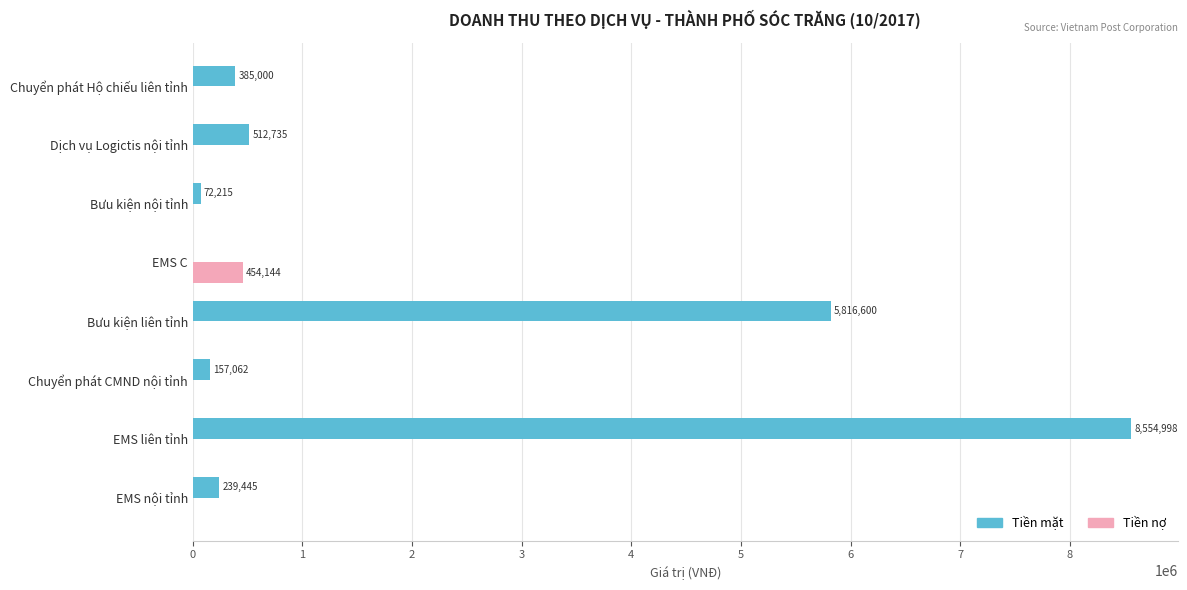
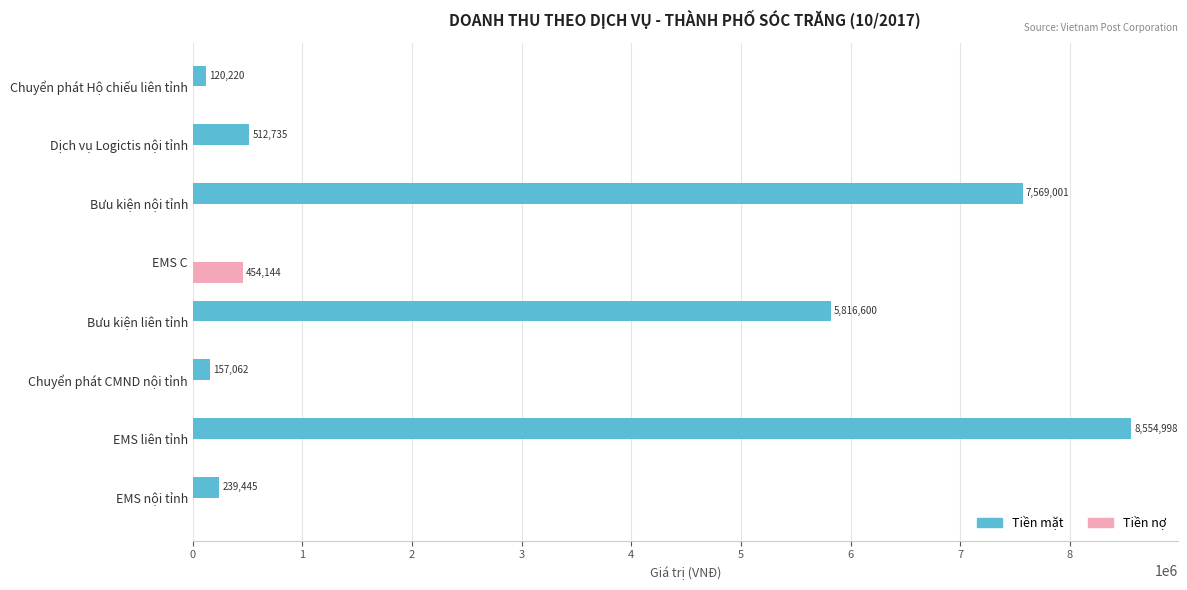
  {
    "Tiền mặt": {
-     "Chuyển phát Hộ chiếu liên tỉnh": "385,000",
+     "Chuyển phát Hộ chiếu liên tỉnh": "120,220",
      "Dịch vụ Logictis nội tỉnh": "512,735",
-     "Bưu kiện nội tỉnh": "72,215",
+     "Bưu kiện nội tỉnh": "7,569,001",
      "Bưu kiện liên tỉnh": "5,816,600",
      "Chuyển phát CMND nội tỉnh": "157,062",
      "EMS liên tỉnh": "8,554,998",
      "EMS nội tỉnh": "239,445"
    },
    "Tiền nợ": {
      "EMS C": "454,144"
    }
  }
